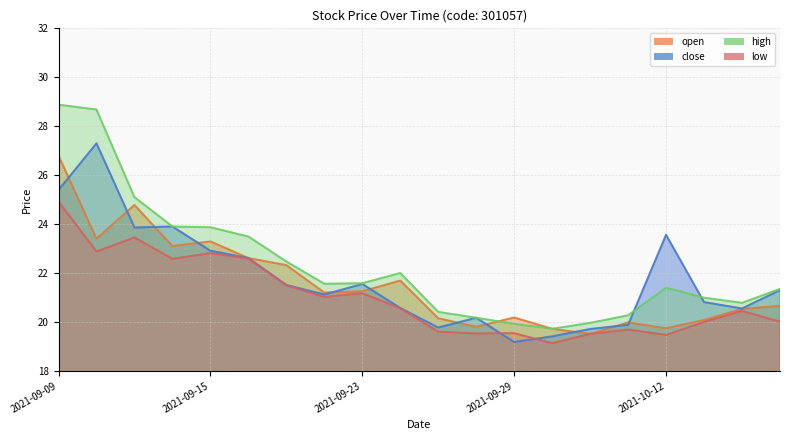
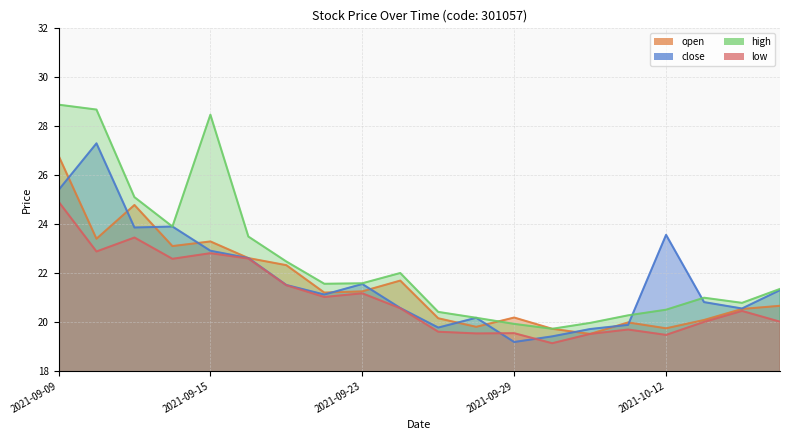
  {
    "close": {
      "2021-09-09": 25.4,
      "2021-09-29": 19.2,
      "2021-10-12": 23.6
    },
    "high": {
      "2021-09-09": 28.9,
-     "2021-09-15": 23.9,
+     "2021-09-15": 28.5,
      "2021-09-29": 19.9,
-     "2021-10-12": 21.4
+     "2021-10-12": 20.5
    }
  }
